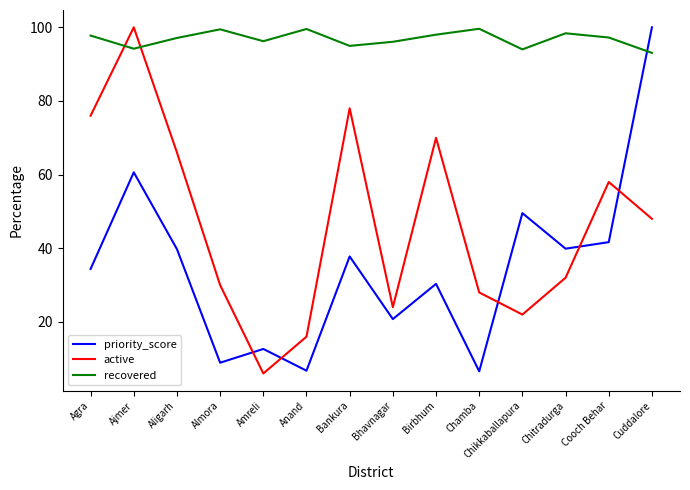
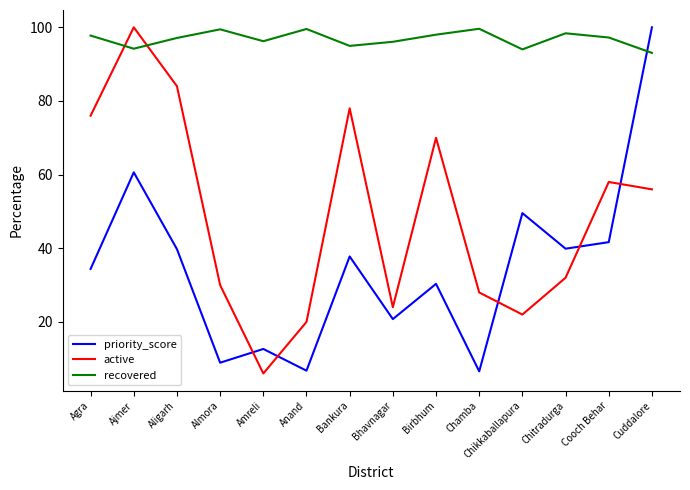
  {
    "priority_score": {
      "Agra": 34,
      "Ajmer": 61,
      "Aligarh": 40,
      "Almora": 9,
      "Amreli": 13,
      "Anand": 7,
      "Bankura": 38,
      "Bhavnagar": 21,
      "Birbhum": 30,
      "Chamba": 7,
      "Chikkaballapura": 50,
      "Chitradurga": 40,
      "Cooch Behar": 42,
      "Cuddalore": 100
    },
    "active": {
      "Agra": 76,
      "Ajmer": 100,
-     "Aligarh": 66,
+     "Aligarh": 84,
      "Almora": 30,
      "Amreli": 6,
-     "Anand": 16,
+     "Anand": 20,
      "Bankura": 78,
      "Bhavnagar": 24,
      "Birbhum": 70,
      "Chamba": 28,
      "Chikkaballapura": 22,
      "Chitradurga": 32,
      "Cooch Behar": 58,
-     "Cuddalore": 48
+     "Cuddalore": 56
    },
    "recovered": {
      "Agra": 98,
      "Ajmer": 94,
      "Aligarh": 97,
      "Almora": 99,
      "Amreli": 96,
      "Anand": 100,
      "Bankura": 95,
      "Bhavnagar": 96,
      "Birbhum": 98,
      "Chamba": 100,
      "Chikkaballapura": 94,
      "Chitradurga": 98,
      "Cooch Behar": 97,
      "Cuddalore": 93
    }
  }
